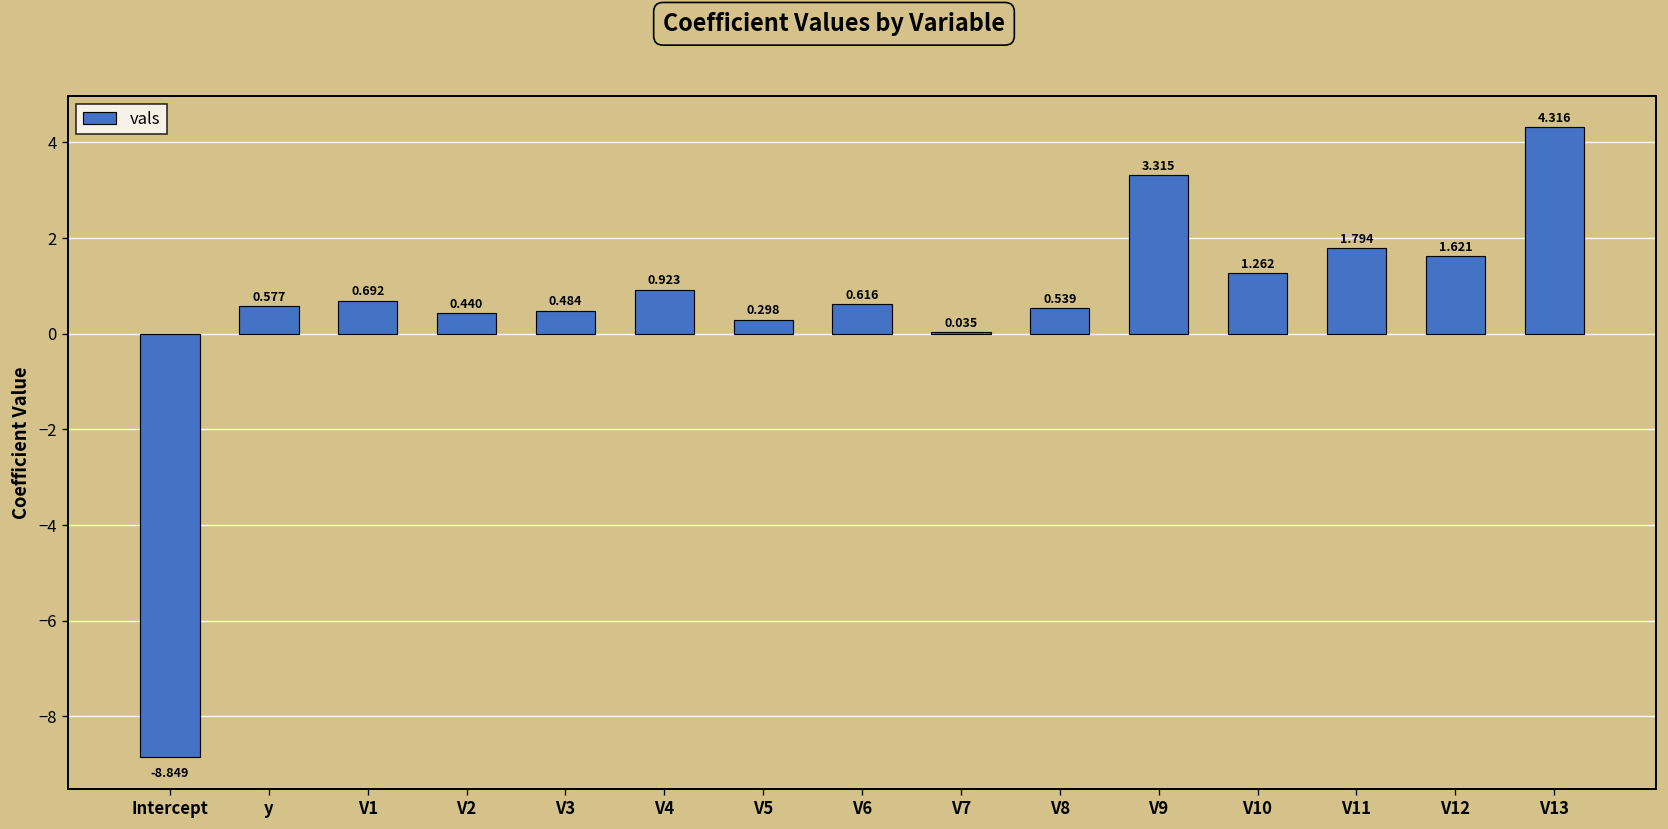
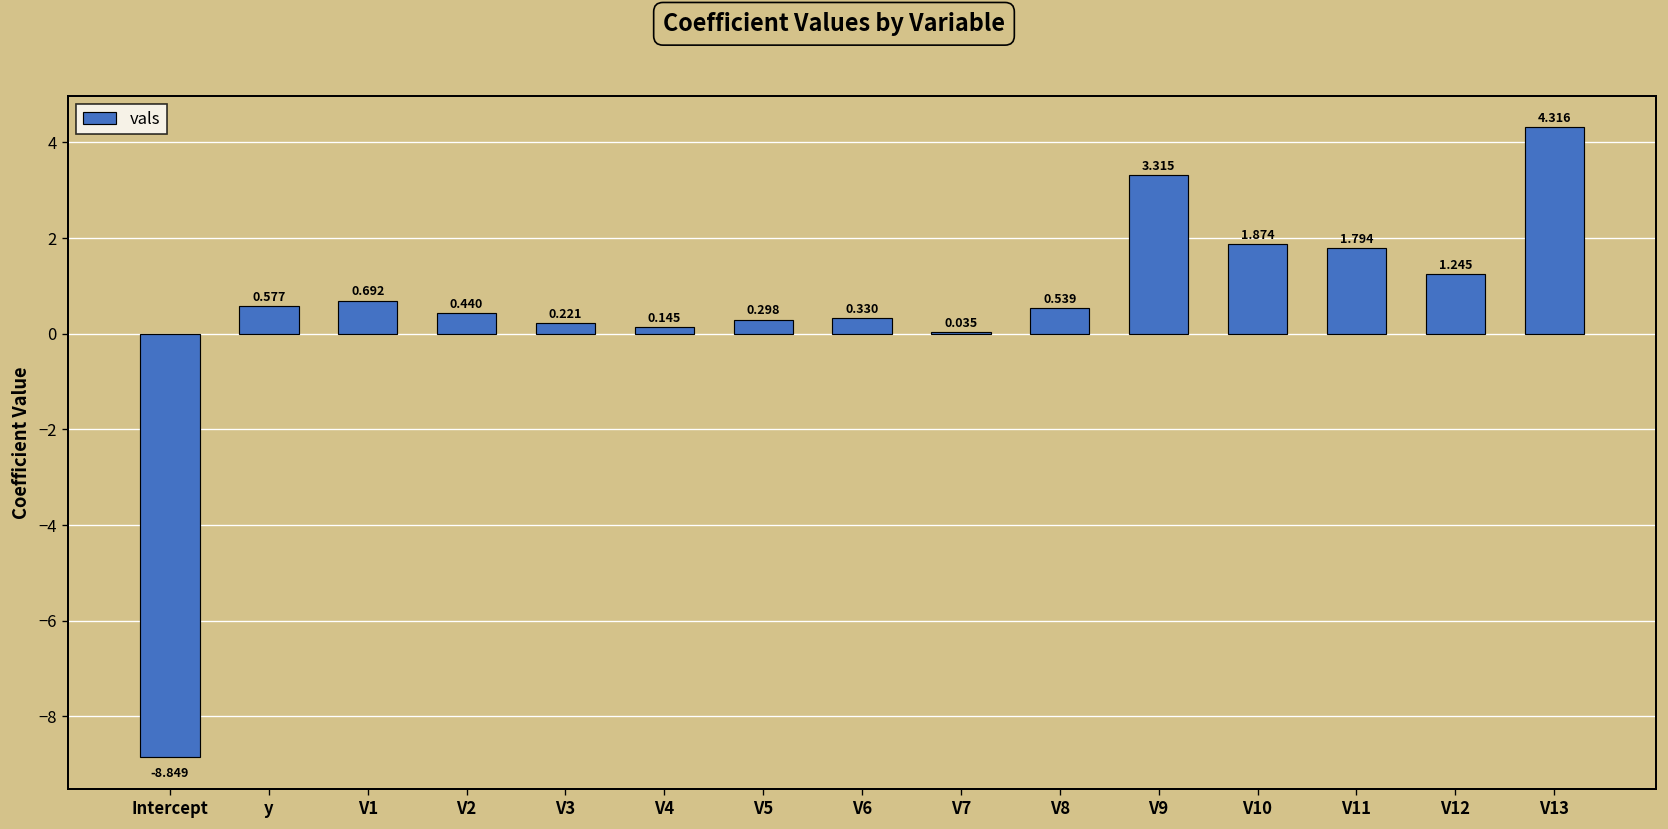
  {
    "Intercept": -8.849,
    "y": 0.577,
    "V1": 0.692,
    "V2": 0.440,
-   "V3": 0.484,
-   "V4": 0.923,
+   "V3": 0.221,
+   "V4": 0.145,
    "V5": 0.298,
-   "V6": 0.616,
+   "V6": 0.330,
    "V7": 0.035,
    "V8": 0.539,
    "V9": 3.315,
-   "V10": 1.262,
+   "V10": 1.874,
    "V11": 1.794,
-   "V12": 1.621,
+   "V12": 1.245,
    "V13": 4.316
  }
